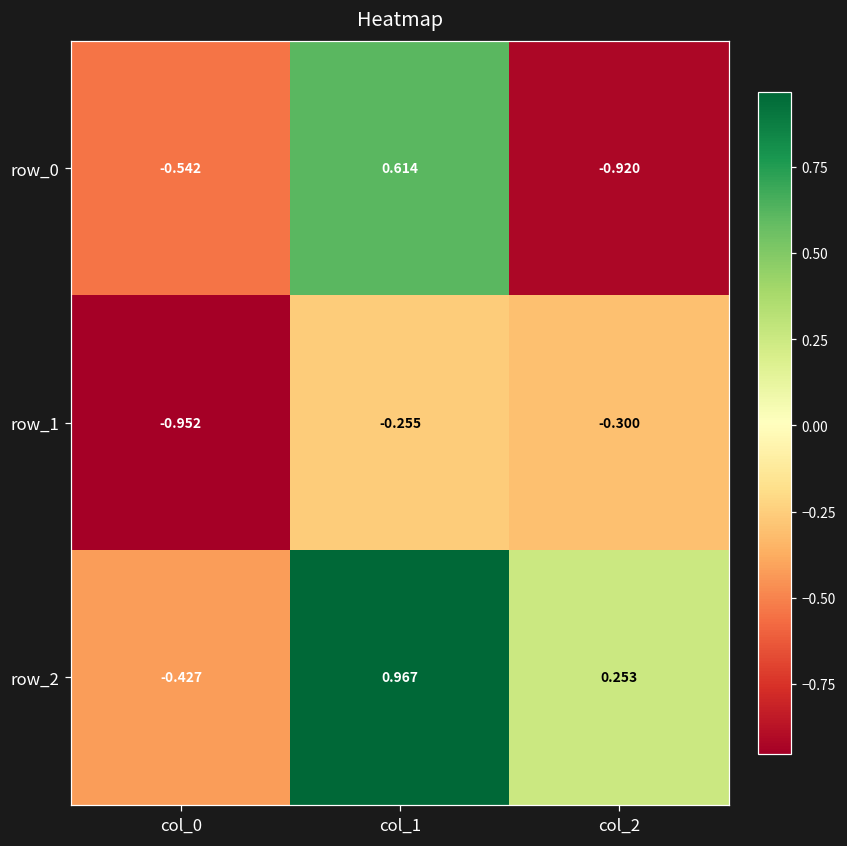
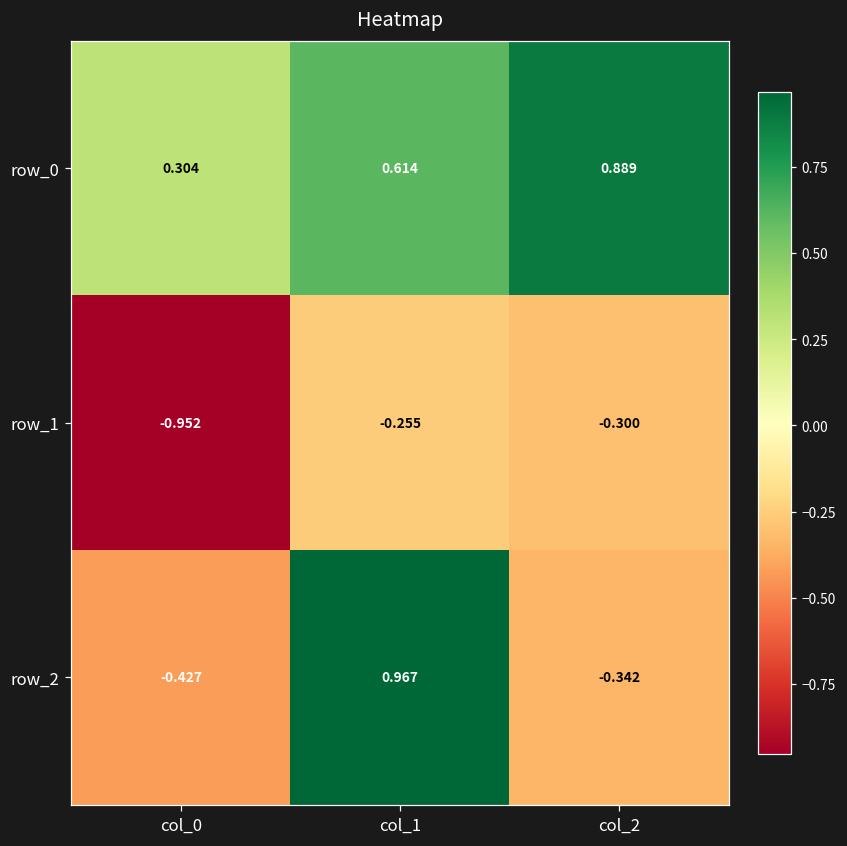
  {
    "row_0": {
-     "col_0": -0.542,
+     "col_0": 0.304,
      "col_1": 0.614,
-     "col_2": -0.920
+     "col_2": 0.889
    },
    "row_1": {
      "col_0": -0.952,
      "col_1": -0.255,
      "col_2": -0.300
    },
    "row_2": {
      "col_0": -0.427,
      "col_1": 0.967,
-     "col_2": 0.253
+     "col_2": -0.342
    }
  }
